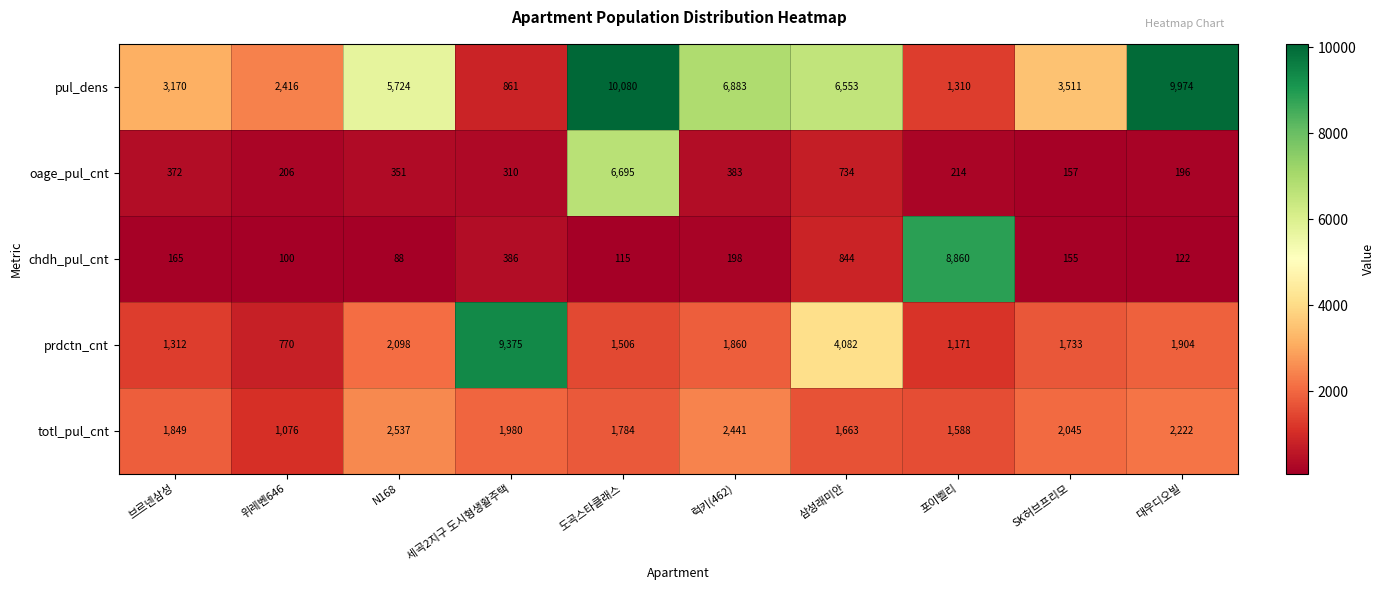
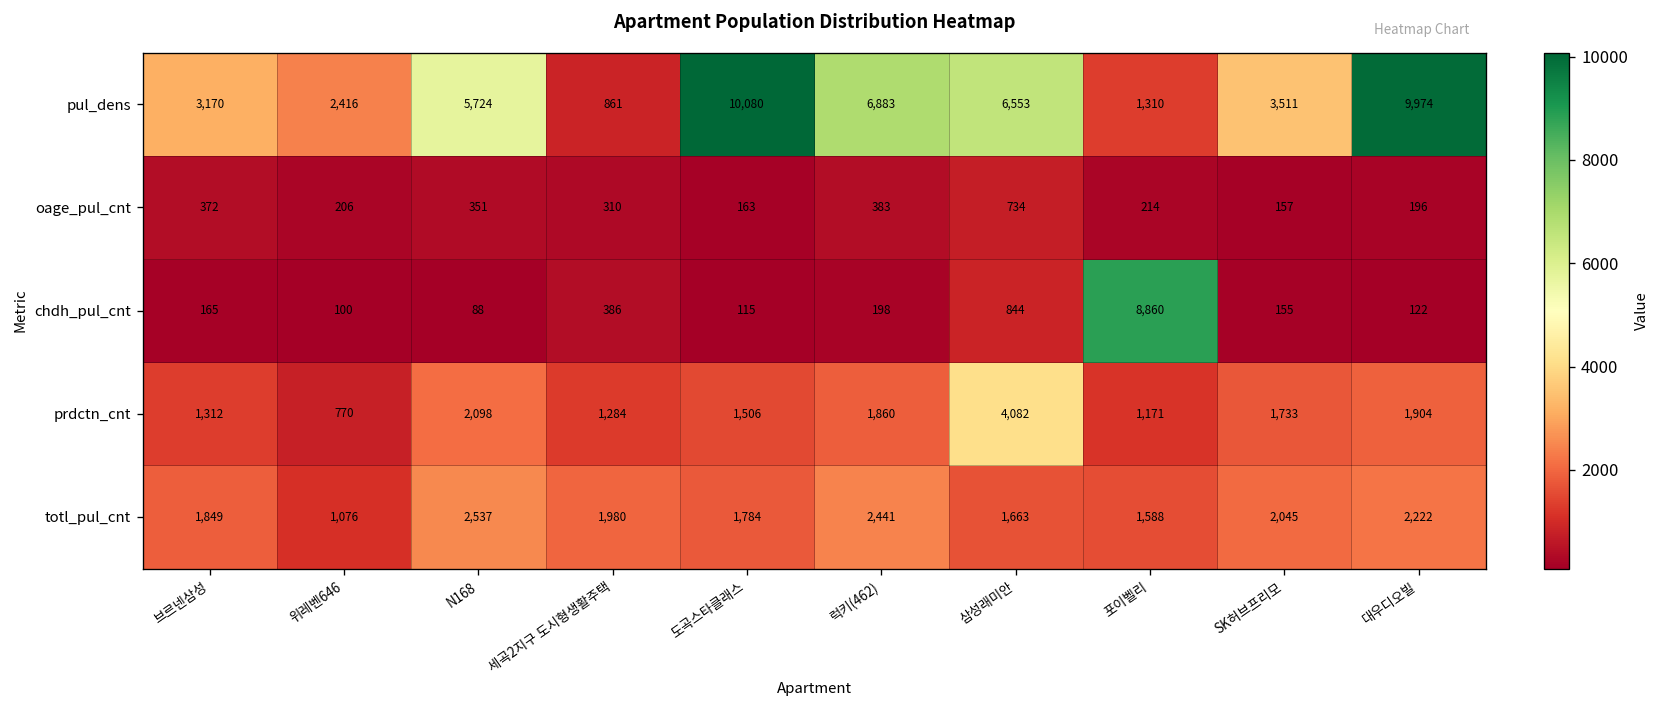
  {
    "pul_dens": {
      "브르넨삼성": "3,170",
      "위레벤646": "2,416",
      "N168": "5,724",
      "세곡2지구 도시형생활주택": "861",
      "도곡스타클래스": "10,080",
      "럭키(462)": "6,883",
      "삼성래미안": "6,553",
      "포이벨리": "1,310",
      "SK허브프리모": "3,511",
      "대우디오빌": "9,974"
    },
    "oage_pul_cnt": {
      "브르넨삼성": "372",
      "위레벤646": "206",
      "N168": "351",
      "세곡2지구 도시형생활주택": "310",
-     "도곡스타클래스": "6,695",
+     "도곡스타클래스": "163",
      "럭키(462)": "383",
      "삼성래미안": "734",
      "포이벨리": "214",
      "SK허브프리모": "157",
      "대우디오빌": "196"
    },
    "chdh_pul_cnt": {
      "브르넨삼성": "165",
      "위레벤646": "100",
      "N168": "88",
      "세곡2지구 도시형생활주택": "386",
      "도곡스타클래스": "115",
      "럭키(462)": "198",
      "삼성래미안": "844",
      "포이벨리": "8,860",
      "SK허브프리모": "155",
      "대우디오빌": "122"
    },
    "prdctn_cnt": {
      "브르넨삼성": "1,312",
      "위레벤646": "770",
      "N168": "2,098",
-     "세곡2지구 도시형생활주택": "9,375",
+     "세곡2지구 도시형생활주택": "1,284",
      "도곡스타클래스": "1,506",
      "럭키(462)": "1,860",
      "삼성래미안": "4,082",
      "포이벨리": "1,171",
      "SK허브프리모": "1,733",
      "대우디오빌": "1,904"
    },
    "totl_pul_cnt": {
      "브르넨삼성": "1,849",
      "위레벤646": "1,076",
      "N168": "2,537",
      "세곡2지구 도시형생활주택": "1,980",
      "도곡스타클래스": "1,784",
      "럭키(462)": "2,441",
      "삼성래미안": "1,663",
      "포이벨리": "1,588",
      "SK허브프리모": "2,045",
      "대우디오빌": "2,222"
    }
  }
